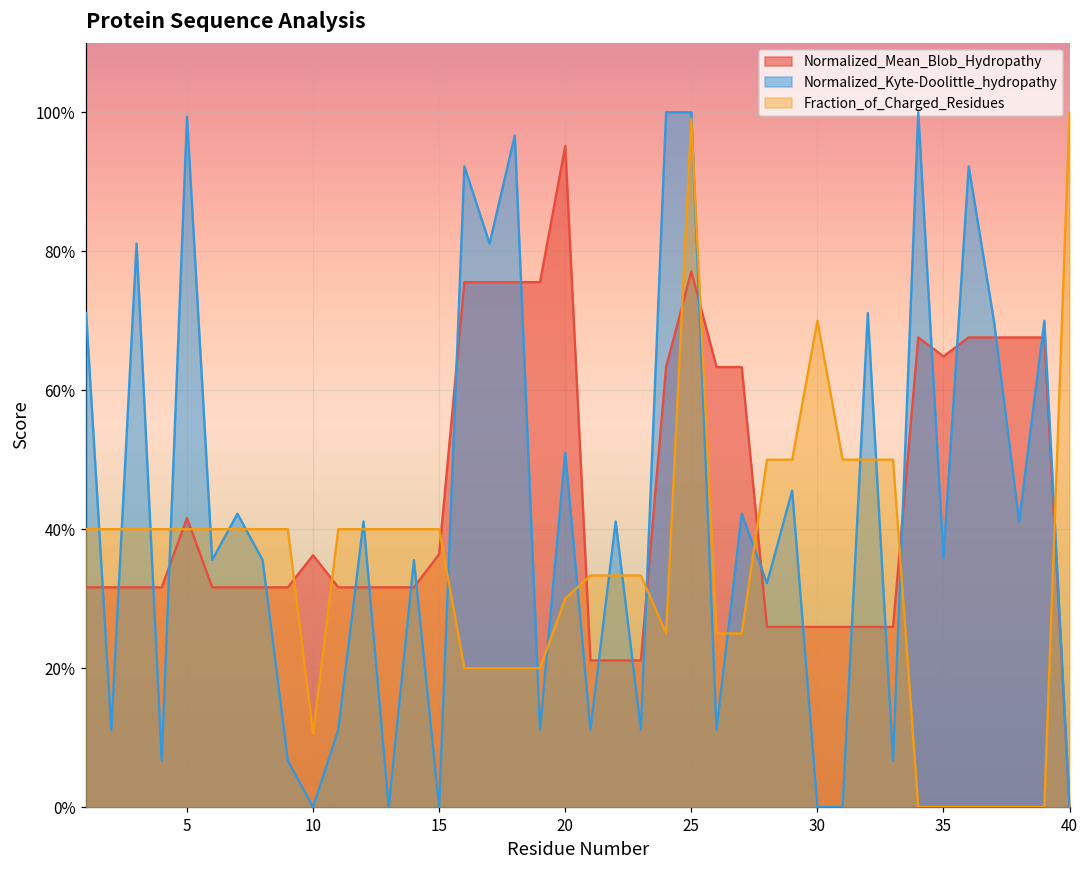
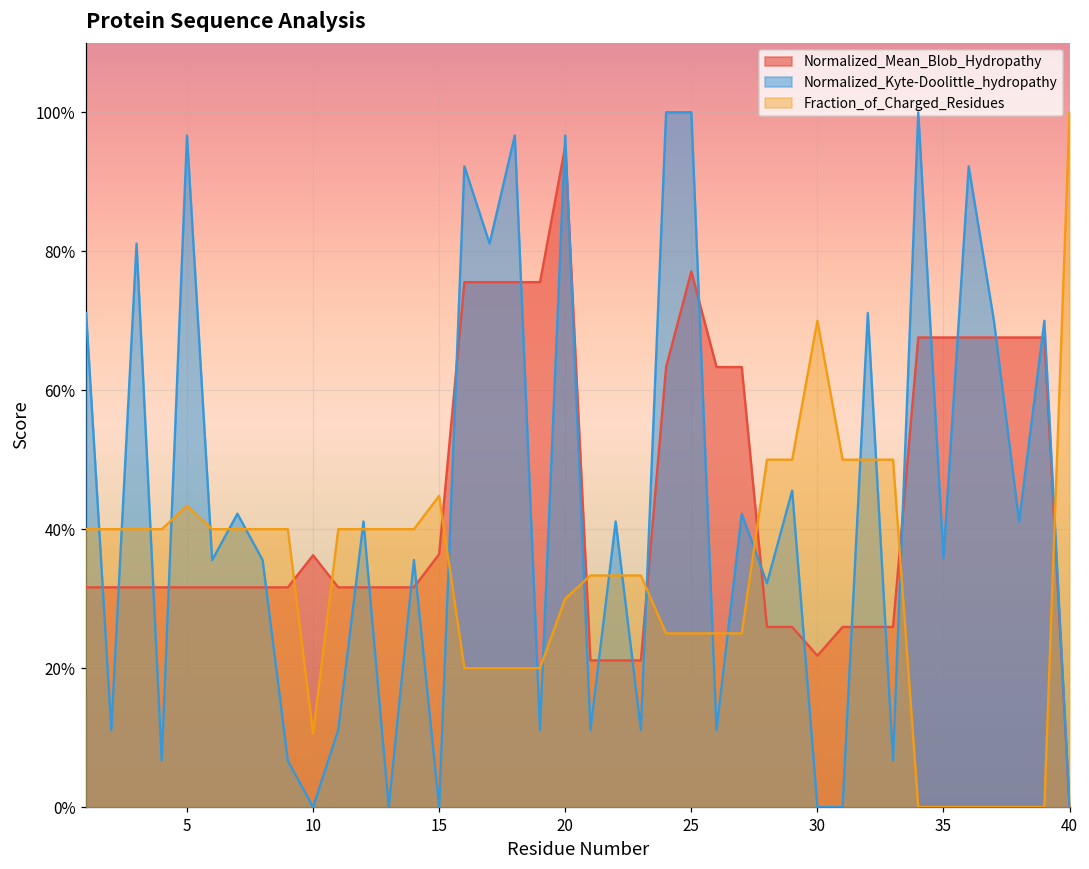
  {
    "Normalized_Mean_Blob_Hydropathy": {
-     "5": "42%",
+     "5": "32%",
      "10": "36%",
      "15": "36%",
      "20": "95%",
      "25": "77%",
-     "30": "26%",
-     "35": "65%"
+     "30": "22%",
+     "35": "68%"
    },
    "Normalized_Kyte-Doolittle_hydropathy": {
-     "5": "99%",
+     "5": "97%",
      "10": "0%",
      "15": "0%",
-     "20": "51%",
+     "20": "97%",
      "25": "100%",
      "30": "0%",
      "35": "36%"
    },
    "Fraction_of_Charged_Residues": {
-     "5": "40%",
+     "5": "43%",
      "10": "11%",
-     "15": "40%",
+     "15": "45%",
      "20": "30%",
-     "25": "99%",
+     "25": "25%",
      "30": "70%",
      "35": "0%",
      "40": "100%"
    }
  }
